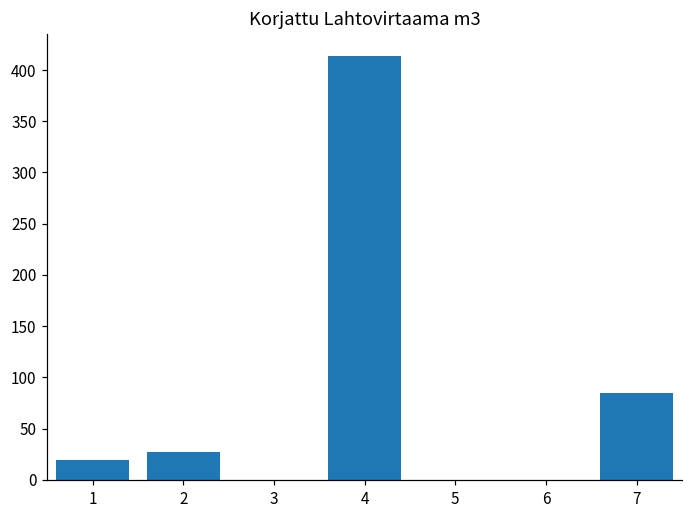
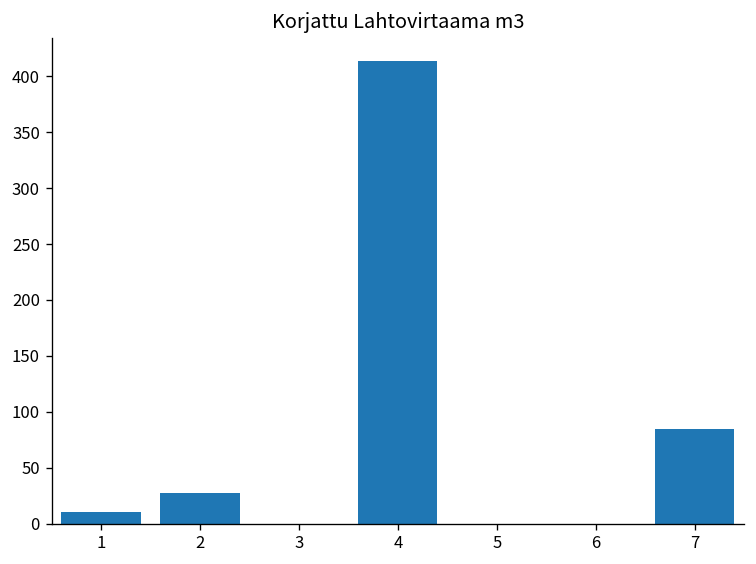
  {
-   "1": 20,
+   "1": 10,
    "2": 30,
    "3": 0,
    "4": 410,
    "5": 0,
    "6": 0,
    "7": 90
  }
